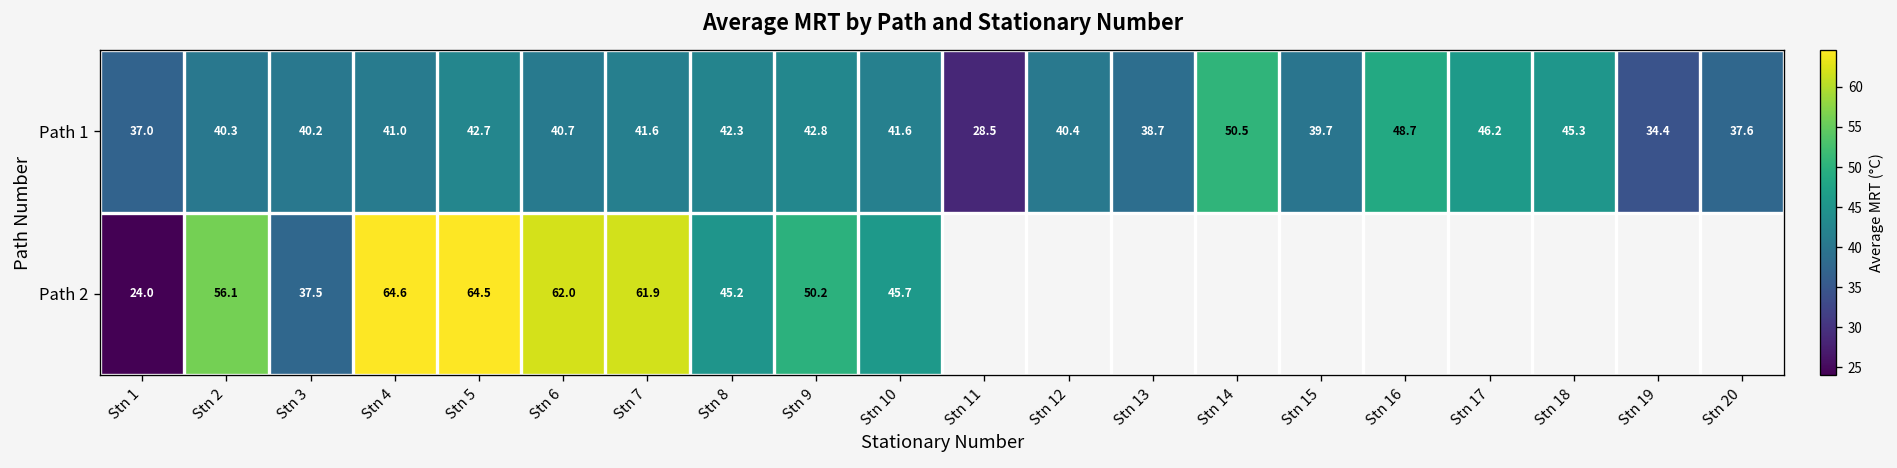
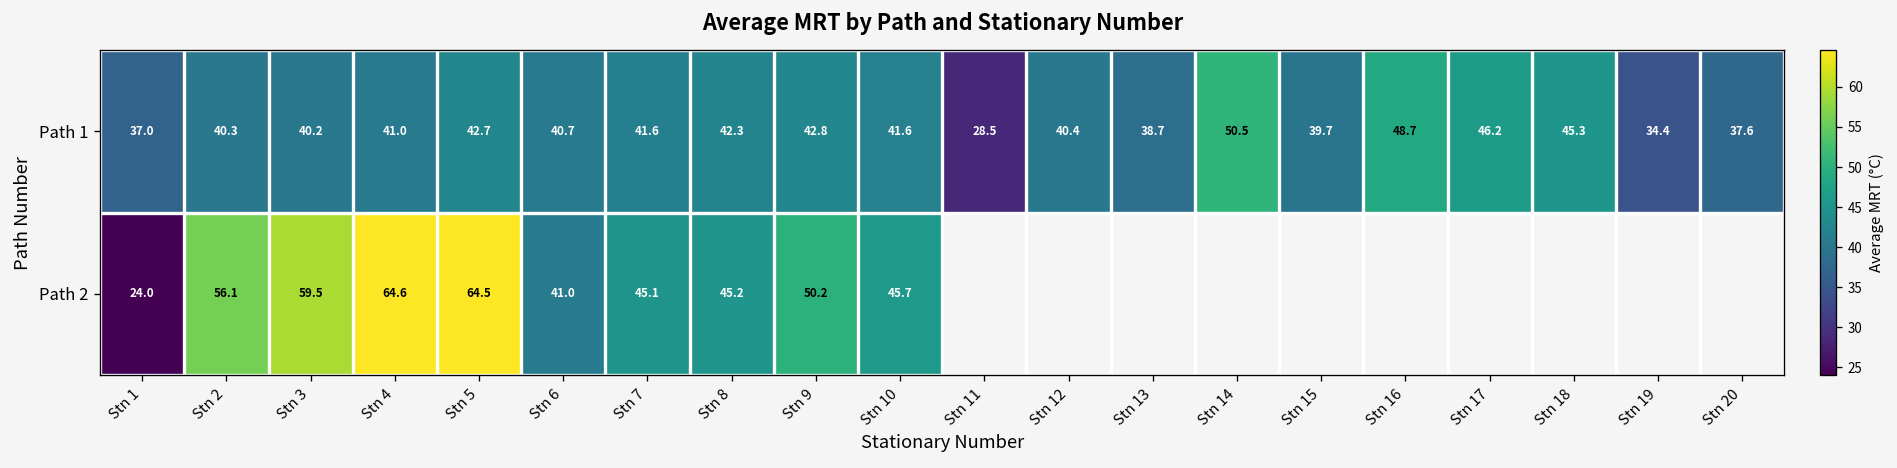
  {
    "Path 1": {
      "Stn 1": 37.0,
      "Stn 2": 40.3,
      "Stn 3": 40.2,
      "Stn 4": 41.0,
      "Stn 5": 42.7,
      "Stn 6": 40.7,
      "Stn 7": 41.6,
      "Stn 8": 42.3,
      "Stn 9": 42.8,
      "Stn 10": 41.6,
      "Stn 11": 28.5,
      "Stn 12": 40.4,
      "Stn 13": 38.7,
      "Stn 14": 50.5,
      "Stn 15": 39.7,
      "Stn 16": 48.7,
      "Stn 17": 46.2,
      "Stn 18": 45.3,
      "Stn 19": 34.4,
      "Stn 20": 37.6
    },
    "Path 2": {
      "Stn 1": 24.0,
      "Stn 2": 56.1,
-     "Stn 3": 37.5,
+     "Stn 3": 59.5,
      "Stn 4": 64.6,
      "Stn 5": 64.5,
-     "Stn 6": 62.0,
-     "Stn 7": 61.9,
+     "Stn 6": 41.0,
+     "Stn 7": 45.1,
      "Stn 8": 45.2,
      "Stn 9": 50.2,
      "Stn 10": 45.7
    }
  }
